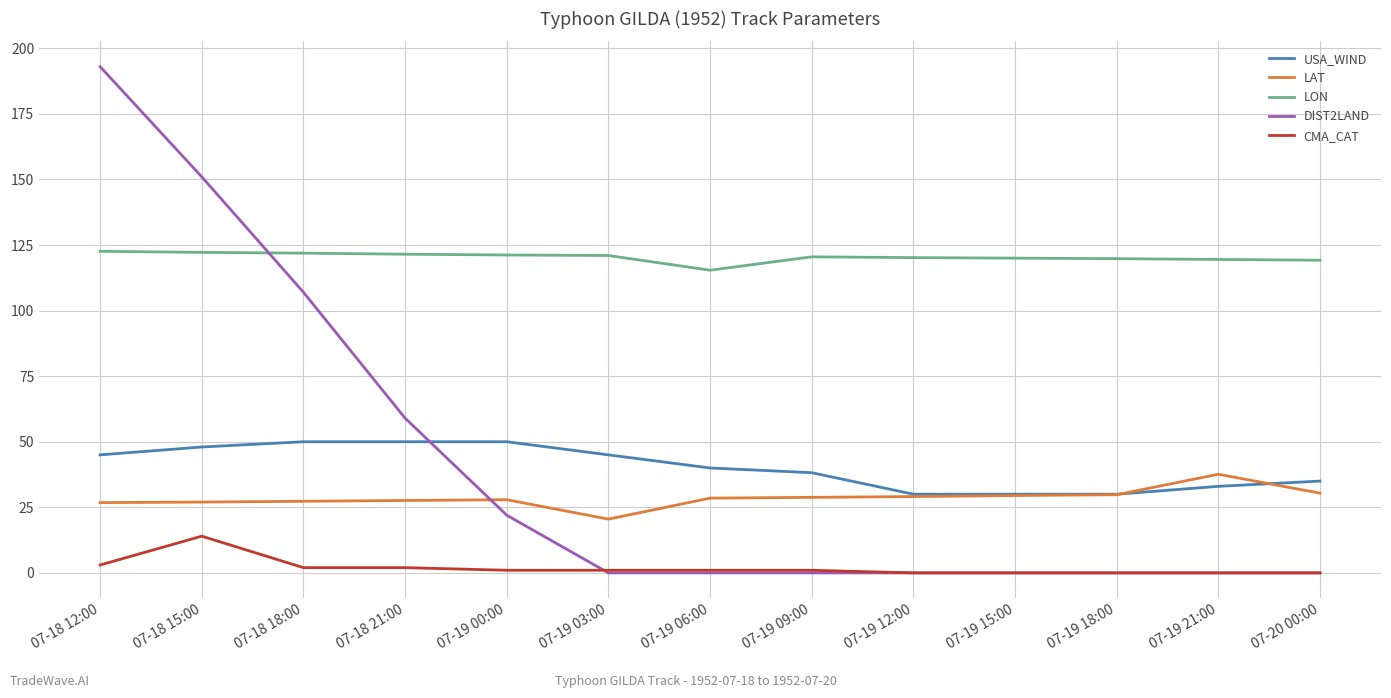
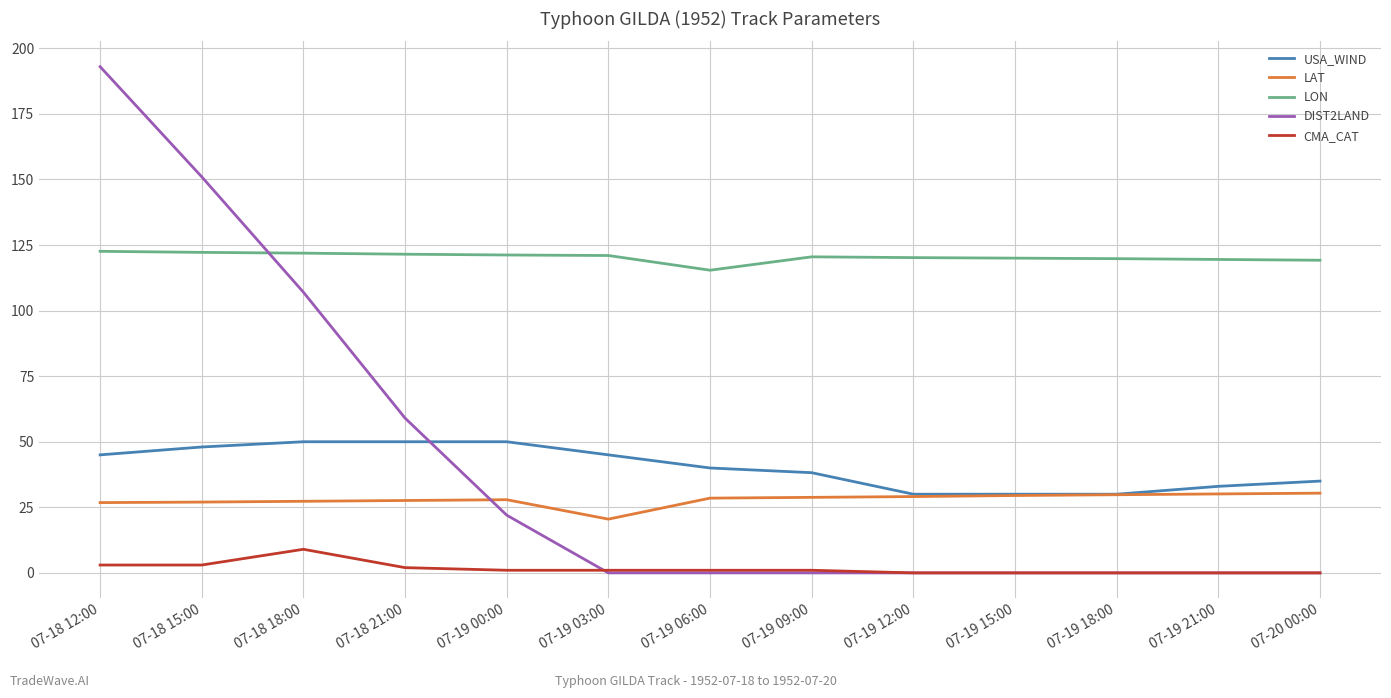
  {
    "USA_WIND": {
      "07-18 12:00": 45,
      "07-18 15:00": 48,
      "07-18 18:00": 50,
      "07-18 21:00": 50,
      "07-19 00:00": 50,
      "07-19 03:00": 45,
      "07-19 06:00": 40,
      "07-19 09:00": 38,
      "07-19 21:00": 33,
      "07-20 00:00": 35
    },
    "LAT": {
      "07-18 12:00": 27,
      "07-18 15:00": 27,
      "07-18 18:00": 27,
      "07-18 21:00": 28,
      "07-19 00:00": 28,
      "07-19 03:00": 21,
      "07-19 06:00": 29,
      "07-19 09:00": 29,
-     "07-19 21:00": 38,
+     "07-19 21:00": 30,
      "07-20 00:00": 30
    },
    "LON": {
      "07-18 12:00": 123,
      "07-18 15:00": 122,
      "07-18 18:00": 122,
      "07-18 21:00": 122,
      "07-19 00:00": 121,
      "07-19 03:00": 121,
      "07-19 06:00": 115,
      "07-19 09:00": 121,
      "07-19 12:00": 120,
      "07-19 15:00": 120,
      "07-19 18:00": 120,
      "07-19 21:00": 120,
      "07-20 00:00": 119
    },
    "DIST2LAND": {
      "07-18 12:00": 193,
      "07-18 15:00": 151,
      "07-18 18:00": 107,
      "07-18 21:00": 59,
      "07-19 00:00": 22,
      "07-19 03:00": 0,
      "07-19 06:00": 0,
      "07-19 09:00": 0
    },
    "CMA_CAT": {
      "07-18 12:00": 3,
-     "07-18 15:00": 14,
-     "07-18 18:00": 2,
+     "07-18 15:00": 3,
+     "07-18 18:00": 9,
      "07-18 21:00": 2,
      "07-19 00:00": 1,
      "07-19 03:00": 1,
      "07-19 06:00": 1,
      "07-19 09:00": 1
    }
  }
